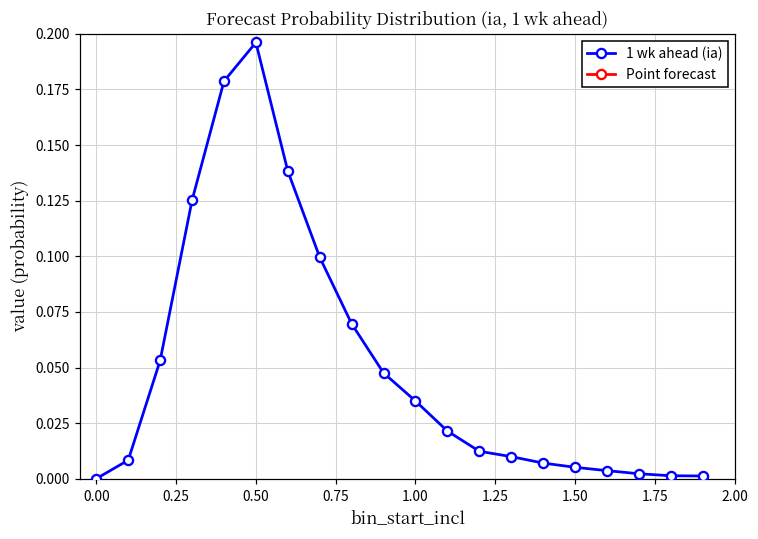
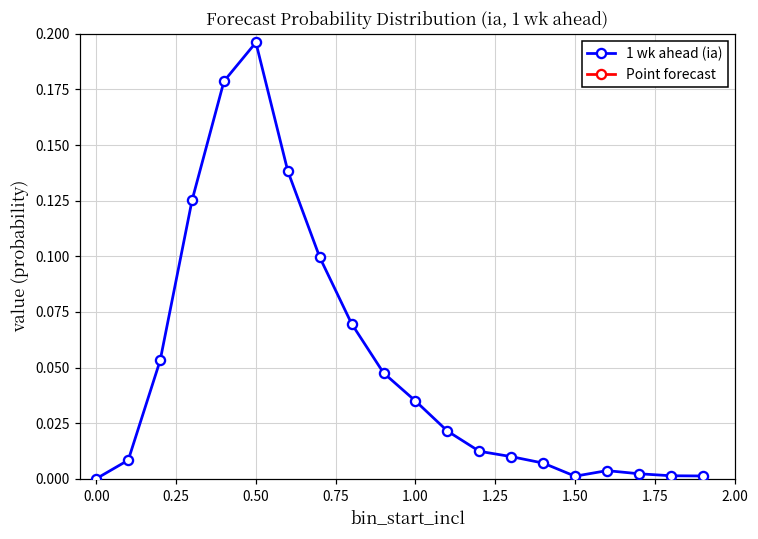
  {
    "1 wk ahead (ia)": {
      "0.00": 0.000,
      "0.50": 0.196,
      "1.00": 0.035,
-     "1.50": 0.005
+     "1.50": 0.001
    }
  }
